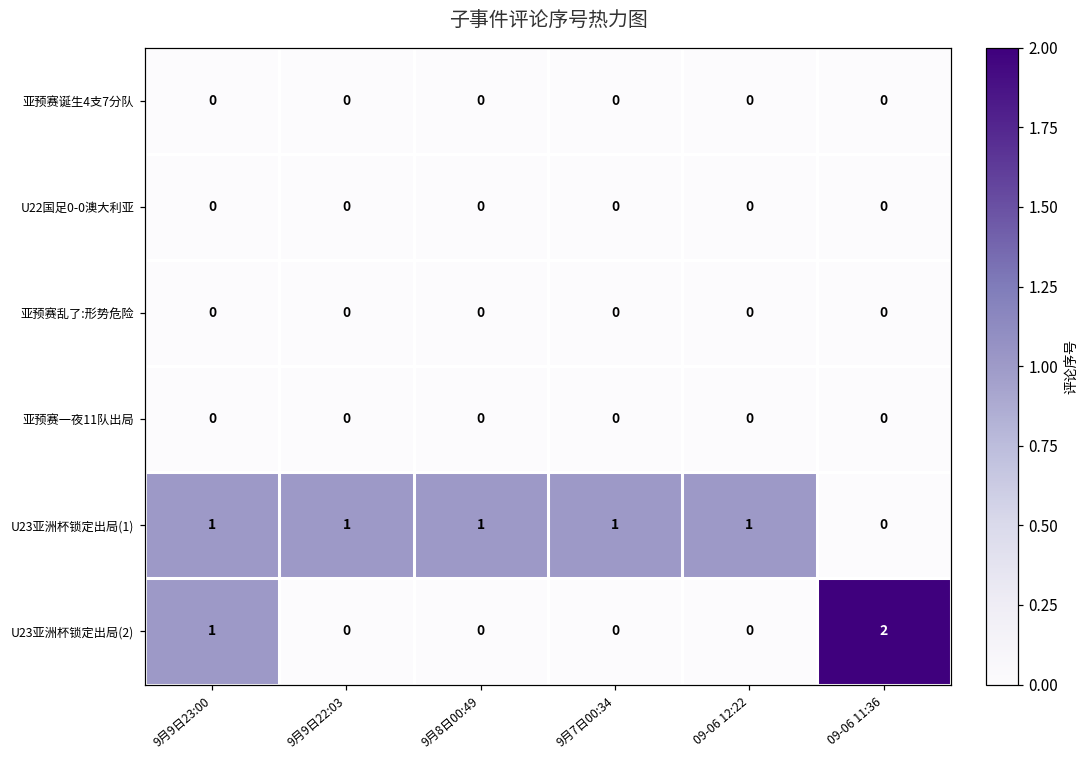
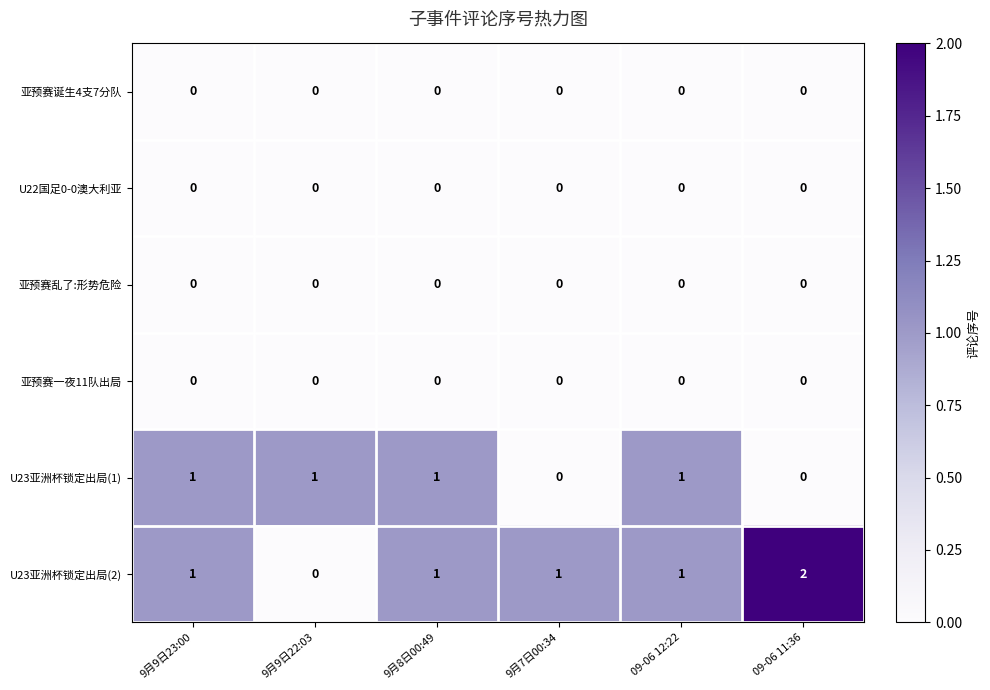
  {
    "亚预赛诞生4支7分队": {
      "9月9日23:00": 0,
      "9月9日22:03": 0,
      "9月8日00:49": 0,
      "9月7日00:34": 0,
      "09-06 12:22": 0,
      "09-06 11:36": 0
    },
    "U22国足0-0澳大利亚": {
      "9月9日23:00": 0,
      "9月9日22:03": 0,
      "9月8日00:49": 0,
      "9月7日00:34": 0,
      "09-06 12:22": 0,
      "09-06 11:36": 0
    },
    "亚预赛乱了:形势危险": {
      "9月9日23:00": 0,
      "9月9日22:03": 0,
      "9月8日00:49": 0,
      "9月7日00:34": 0,
      "09-06 12:22": 0,
      "09-06 11:36": 0
    },
    "亚预赛一夜11队出局": {
      "9月9日23:00": 0,
      "9月9日22:03": 0,
      "9月8日00:49": 0,
      "9月7日00:34": 0,
      "09-06 12:22": 0,
      "09-06 11:36": 0
    },
    "U23亚洲杯锁定出局(1)": {
      "9月9日23:00": 1,
      "9月9日22:03": 1,
      "9月8日00:49": 1,
-     "9月7日00:34": 1,
+     "9月7日00:34": 0,
      "09-06 12:22": 1,
      "09-06 11:36": 0
    },
    "U23亚洲杯锁定出局(2)": {
      "9月9日23:00": 1,
      "9月9日22:03": 0,
-     "9月8日00:49": 0,
-     "9月7日00:34": 0,
-     "09-06 12:22": 0,
+     "9月8日00:49": 1,
+     "9月7日00:34": 1,
+     "09-06 12:22": 1,
      "09-06 11:36": 2
    }
  }
